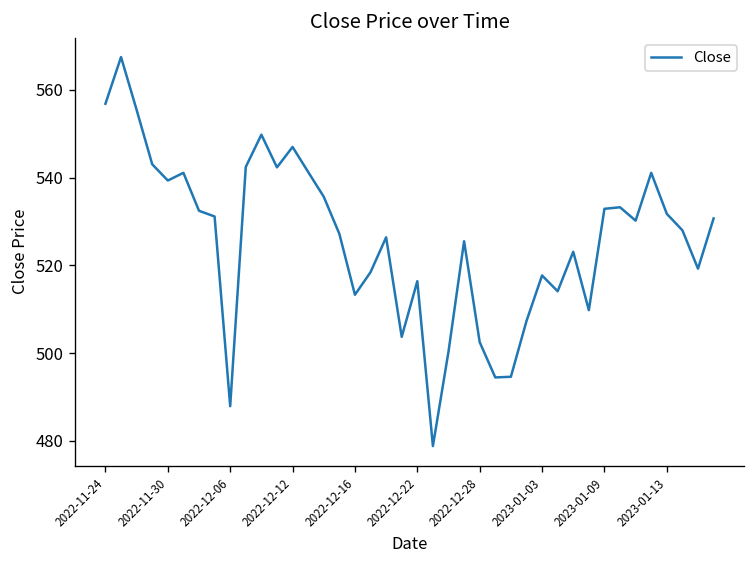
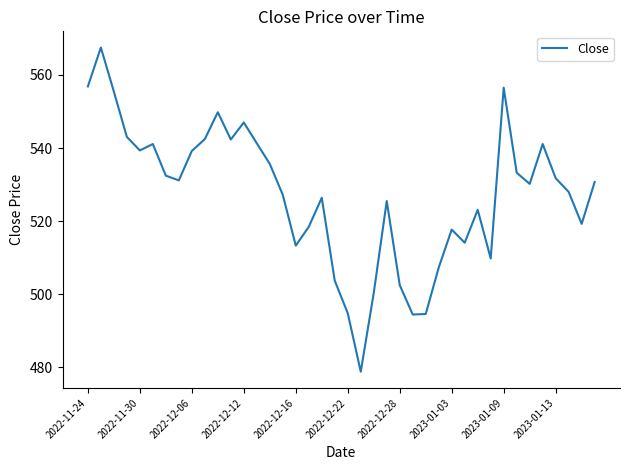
  {
    "2022-11-24": 557,
    "2022-11-30": 539,
-   "2022-12-06": 488,
+   "2022-12-06": 539,
    "2022-12-12": 547,
    "2022-12-16": 513,
-   "2022-12-22": 516,
+   "2022-12-22": 495,
    "2022-12-28": 503,
    "2023-01-03": 518,
-   "2023-01-09": 533,
+   "2023-01-09": 557,
    "2023-01-13": 532
  }
